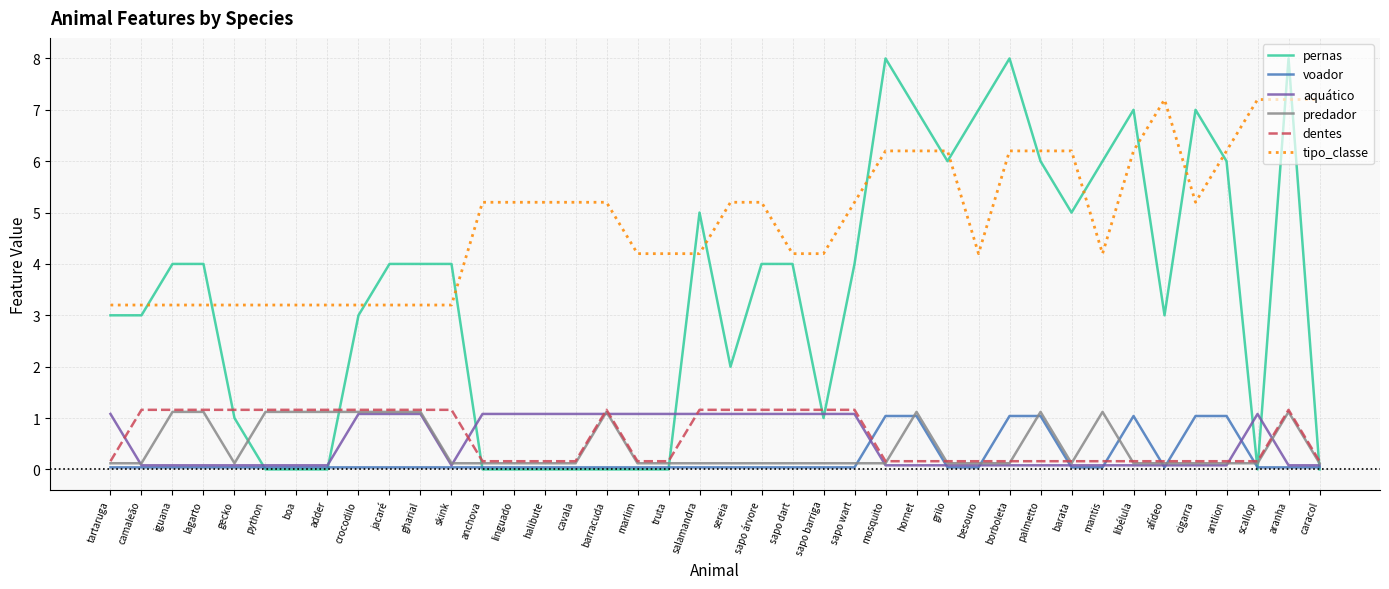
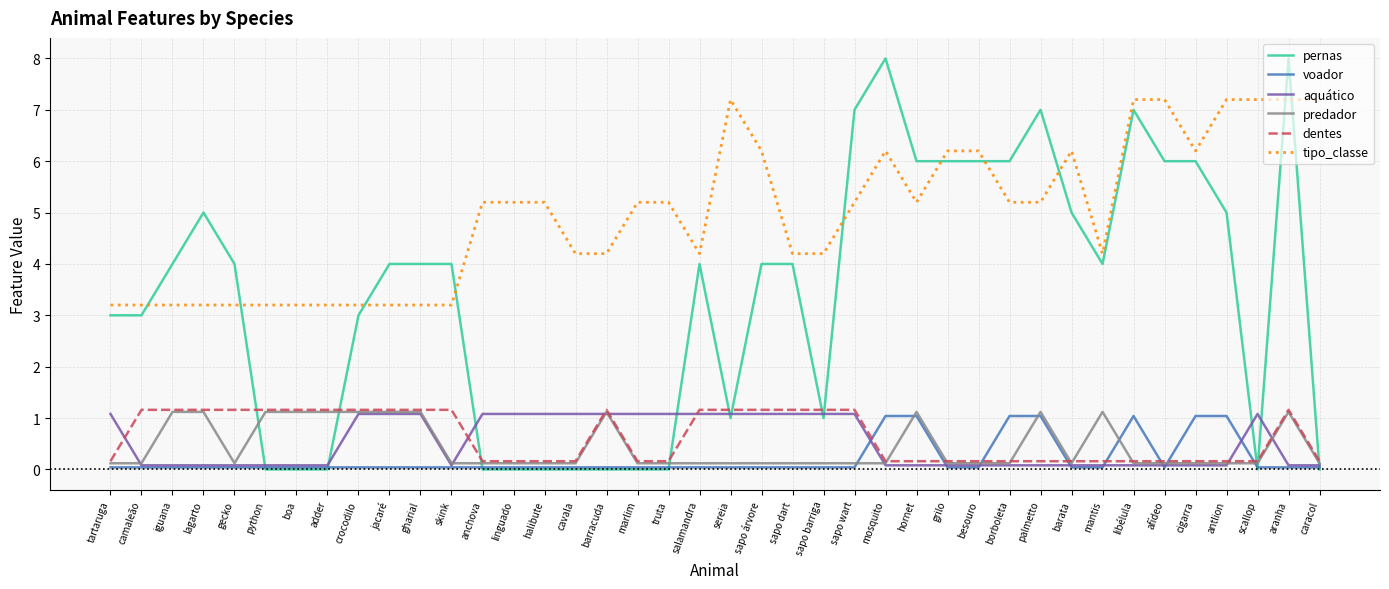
  {
    "pernas": {
      "tartaruga": 3,
      "camaleão": 3,
      "iguana": 4,
-     "lagarto": 4,
-     "gecko": 1,
+     "lagarto": 5,
+     "gecko": 4,
      "crocodilo": 3,
      "jacaré": 4,
      "gharial": 4,
      "skink": 4,
-     "salamandra": 5,
-     "sereia": 2,
+     "salamandra": 4,
+     "sereia": 1,
      "sapo árvore": 4,
      "sapo dart": 4,
      "sapo barriga": 1,
-     "sapo wart": 4,
+     "sapo wart": 7,
      "mosquito": 8,
-     "hornet": 7,
+     "hornet": 6,
      "grilo": 6,
-     "besouro": 7,
-     "borboleta": 8,
-     "palmetto": 6,
+     "besouro": 6,
+     "borboleta": 6,
+     "palmetto": 7,
      "barata": 5,
-     "mantis": 6,
+     "mantis": 4,
      "libélula": 7,
-     "afídeo": 3,
-     "cigarra": 7,
-     "antlion": 6
+     "afídeo": 6,
+     "cigarra": 6,
+     "antlion": 5
    },
    "voador": {
      "tartaruga": 0.0,
      "crocodilo": 0.0,
      "jacaré": 0.0,
      "gharial": 0.0,
      "salamandra": 0.0,
      "sereia": 0.0,
      "sapo árvore": 0.0,
      "sapo dart": 0.0,
      "sapo barriga": 0.0,
      "sapo wart": 0.0,
      "mosquito": 1.0,
      "hornet": 1.0,
      "borboleta": 1.0,
      "palmetto": 1.0,
      "libélula": 1.0,
      "cigarra": 1.0,
      "antlion": 1.0
    },
    "aquático": {
      "tartaruga": 1.1,
      "anchova": 1.1,
      "linguado": 1.1,
      "halibute": 1.1,
      "cavala": 1.1,
      "marlim": 1.1,
      "truta": 1.1,
      "salamandra": 1.1,
      "sereia": 1.1,
      "sapo árvore": 1.1,
      "sapo dart": 1.1,
      "sapo barriga": 1.1,
      "sapo wart": 1.1,
      "hornet": 0.1,
      "palmetto": 0.1,
      "scallop": 1.1
    },
    "predador": {
      "salamandra": 0.1,
      "sereia": 0.1,
      "sapo árvore": 0.1,
      "sapo dart": 0.1,
      "sapo barriga": 0.1,
      "sapo wart": 0.1,
      "hornet": 1.1,
      "palmetto": 1.1,
      "mantis": 1.1
    },
    "dentes": {
      "camaleão": 1.2,
      "gecko": 1.2,
      "skink": 1.2,
      "salamandra": 1.2,
      "sereia": 1.2,
      "sapo árvore": 1.2,
      "sapo dart": 1.2,
      "sapo barriga": 1.2,
      "sapo wart": 1.2,
      "hornet": 0.2,
      "palmetto": 0.2,
      "mantis": 0.2
    },
    "tipo_classe": {
      "tartaruga": 3.2,
      "camaleão": 3.2,
      "iguana": 3.2,
      "lagarto": 3.2,
      "gecko": 3.2,
      "python": 3.2,
      "boa": 3.2,
      "adder": 3.2,
      "crocodilo": 3.2,
      "jacaré": 3.2,
      "gharial": 3.2,
      "skink": 3.2,
      "anchova": 5.2,
      "linguado": 5.2,
      "halibute": 5.2,
-     "cavala": 5.2,
-     "barracuda": 5.2,
-     "marlim": 4.2,
-     "truta": 4.2,
+     "cavala": 4.2,
+     "barracuda": 4.2,
+     "marlim": 5.2,
+     "truta": 5.2,
      "salamandra": 4.2,
-     "sereia": 5.2,
-     "sapo árvore": 5.2,
+     "sereia": 7.2,
+     "sapo árvore": 6.2,
      "sapo dart": 4.2,
      "sapo barriga": 4.2,
      "sapo wart": 5.2,
      "mosquito": 6.2,
-     "hornet": 6.2,
+     "hornet": 5.2,
      "grilo": 6.2,
-     "besouro": 4.2,
-     "borboleta": 6.2,
-     "palmetto": 6.2,
+     "besouro": 6.2,
+     "borboleta": 5.2,
+     "palmetto": 5.2,
      "barata": 6.2,
      "mantis": 4.2,
-     "libélula": 6.2,
+     "libélula": 7.2,
      "afídeo": 7.2,
-     "cigarra": 5.2,
-     "antlion": 6.2,
+     "cigarra": 6.2,
+     "antlion": 7.2,
      "scallop": 7.2
    }
  }
